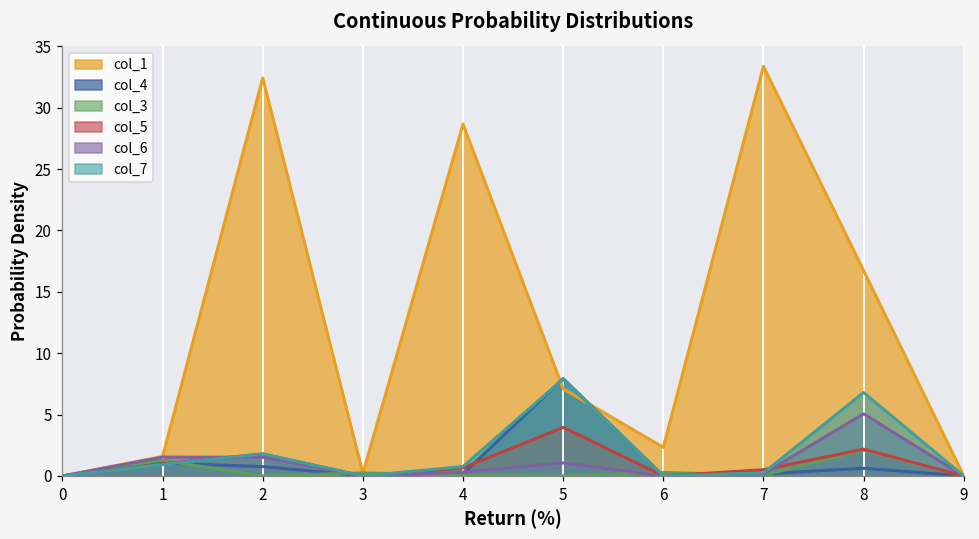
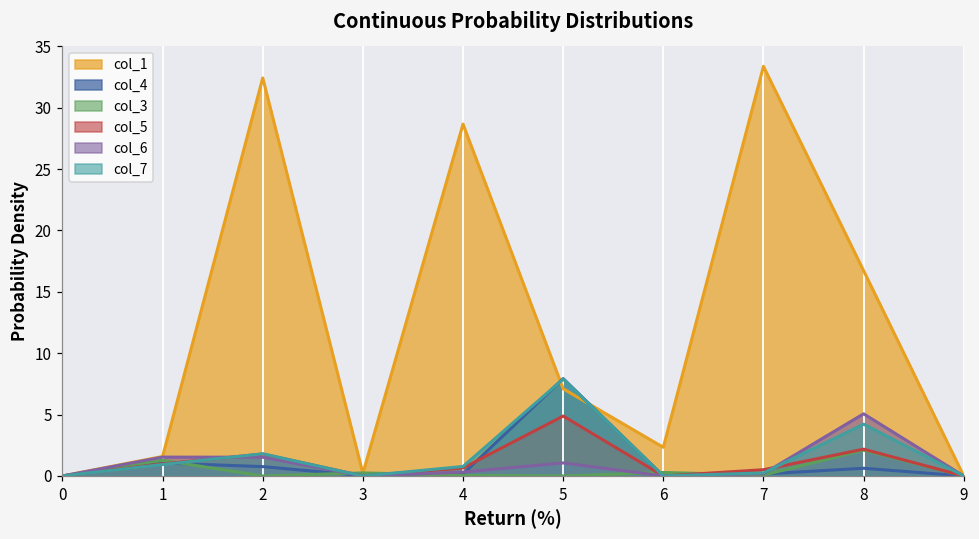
  {
    "col_1": {
      "2": 32.4,
      "4": 28.7,
      "5": 7.1,
      "6": 2.3,
      "7": 33.4,
      "8": 16.7
    },
    "col_4": {
      "2": 0.8,
      "8": 0.6
    },
    "col_3": {
      "2": 0.0,
      "5": 0.0,
      "6": 0.3
    },
    "col_5": {
-     "5": 4.0,
+     "5": 4.9,
      "7": 0.5
    },
    "col_6": {
      "2": 1.5,
      "5": 1.1,
      "8": 5.1
    },
    "col_7": {
-     "8": 6.8
+     "8": 4.2
    }
  }
